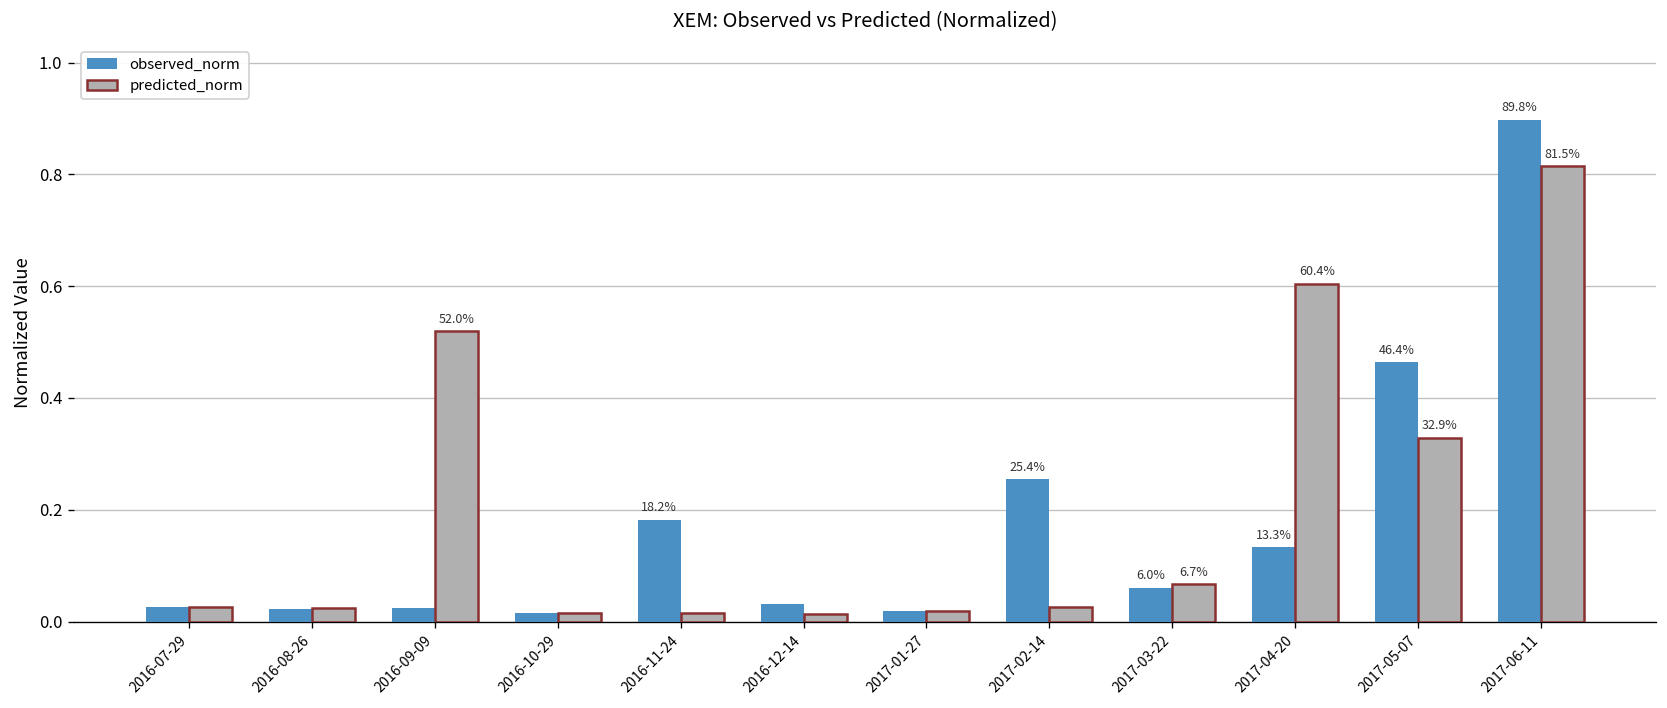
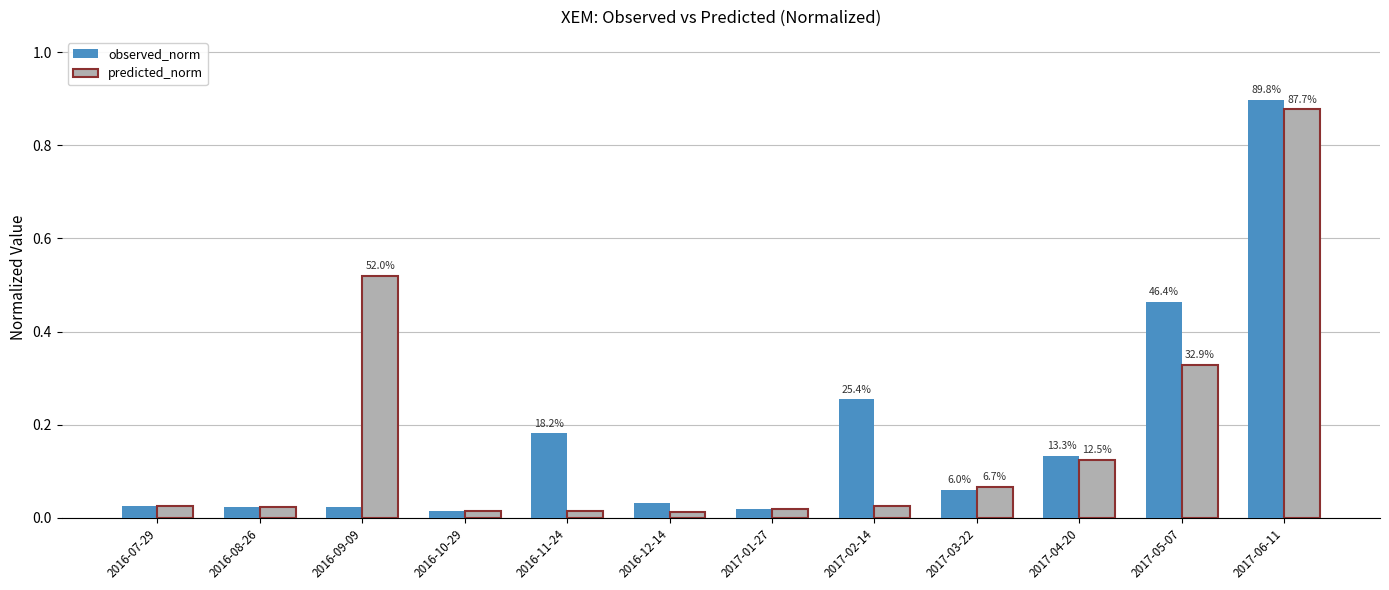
  {
    "observed_norm": {
      "2016-11-24": "18.2%",
      "2017-02-14": "25.4%",
      "2017-03-22": "6.0%",
      "2017-04-20": "13.3%",
      "2017-05-07": "46.4%",
      "2017-06-11": "89.8%"
    },
    "predicted_norm": {
      "2016-09-09": "52.0%",
      "2017-03-22": "6.7%",
-     "2017-04-20": "60.4%",
+     "2017-04-20": "12.5%",
      "2017-05-07": "32.9%",
-     "2017-06-11": "81.5%"
+     "2017-06-11": "87.7%"
    }
  }
